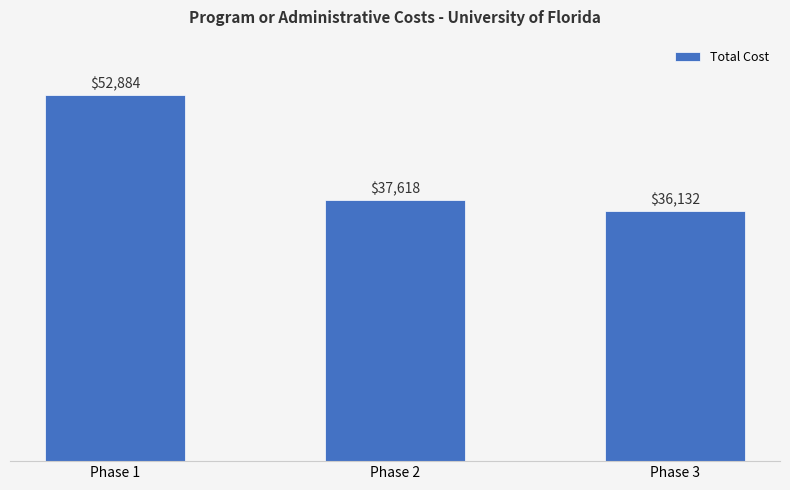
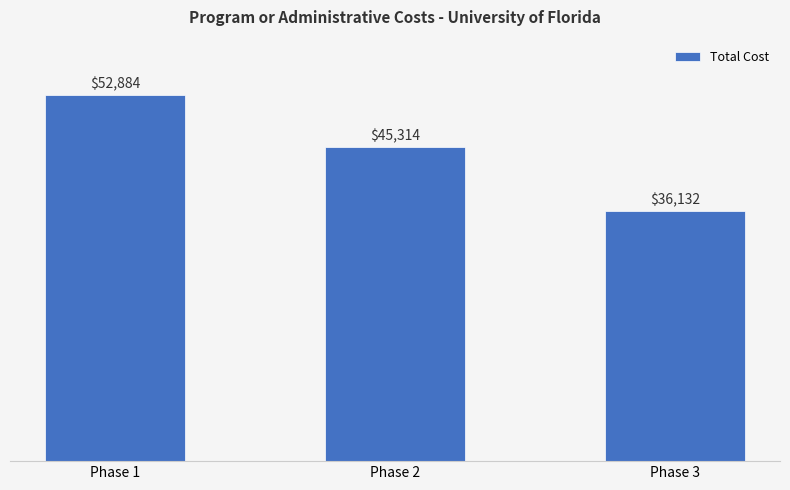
  {
    "Phase 1": "$52,884",
-   "Phase 2": "$37,618",
+   "Phase 2": "$45,314",
    "Phase 3": "$36,132"
  }
